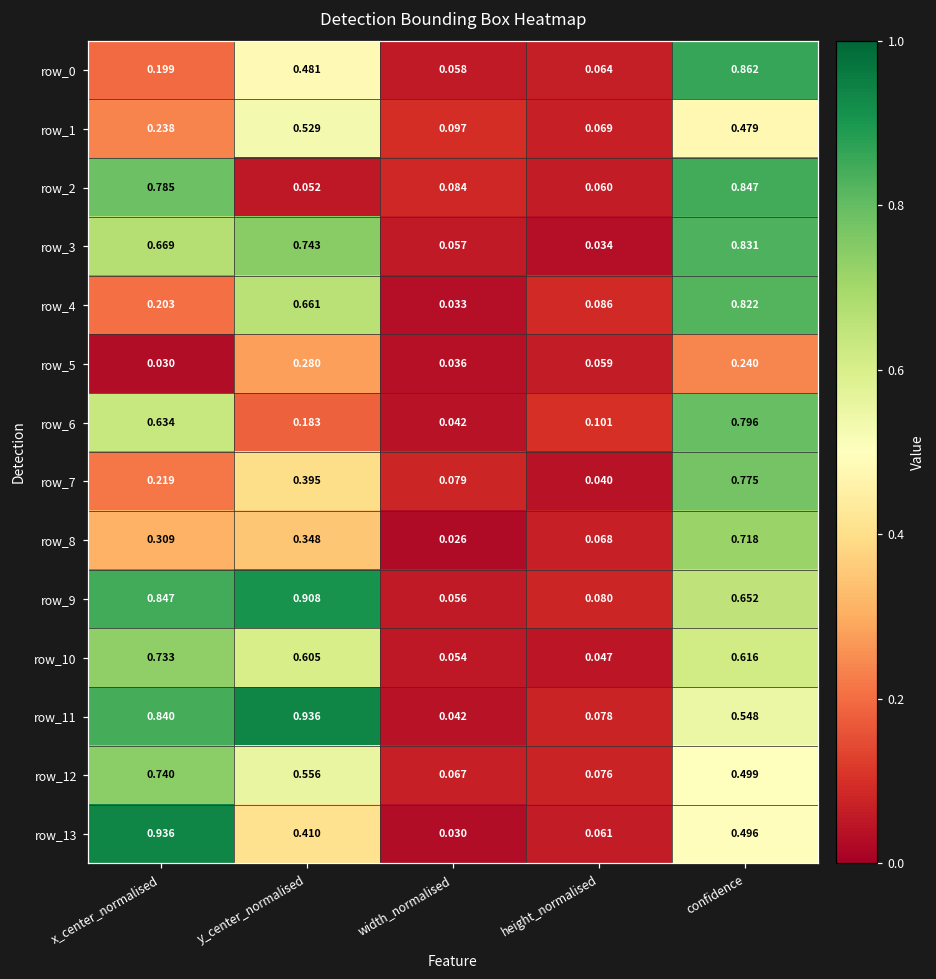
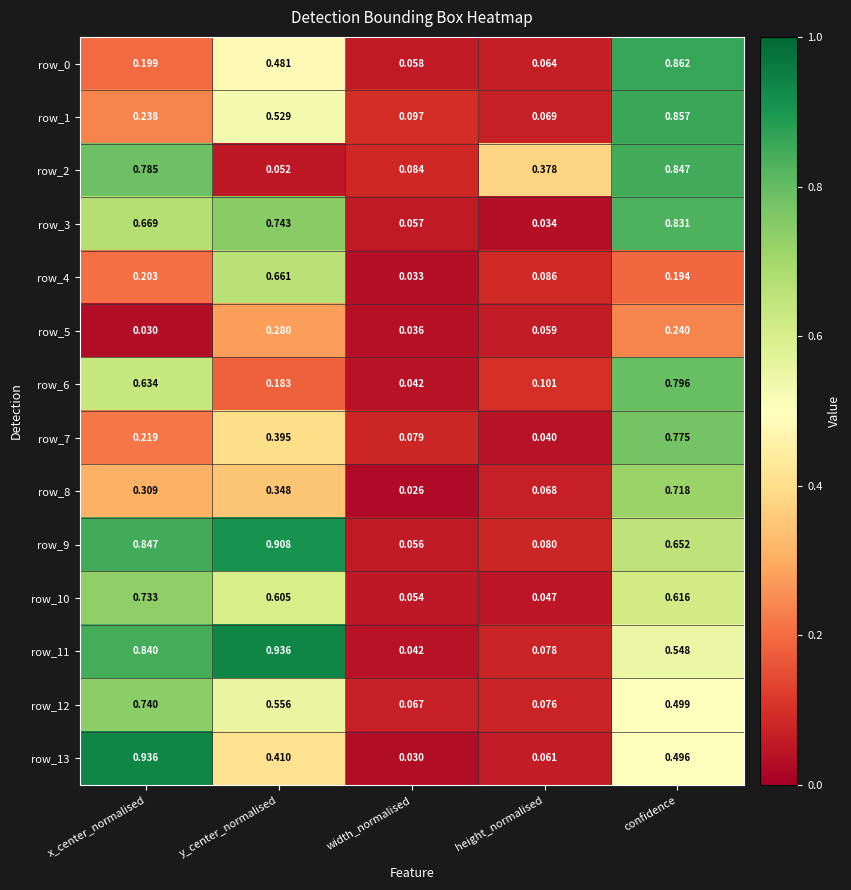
  {
    "row_0": {
      "x_center_normalised": 0.199,
      "y_center_normalised": 0.481,
      "width_normalised": 0.058,
      "height_normalised": 0.064,
      "confidence": 0.862
    },
    "row_1": {
      "x_center_normalised": 0.238,
      "y_center_normalised": 0.529,
      "width_normalised": 0.097,
      "height_normalised": 0.069,
-     "confidence": 0.479
+     "confidence": 0.857
    },
    "row_2": {
      "x_center_normalised": 0.785,
      "y_center_normalised": 0.052,
      "width_normalised": 0.084,
-     "height_normalised": 0.060,
+     "height_normalised": 0.378,
      "confidence": 0.847
    },
    "row_3": {
      "x_center_normalised": 0.669,
      "y_center_normalised": 0.743,
      "width_normalised": 0.057,
      "height_normalised": 0.034,
      "confidence": 0.831
    },
    "row_4": {
      "x_center_normalised": 0.203,
      "y_center_normalised": 0.661,
      "width_normalised": 0.033,
      "height_normalised": 0.086,
-     "confidence": 0.822
+     "confidence": 0.194
    },
    "row_5": {
      "x_center_normalised": 0.030,
      "y_center_normalised": 0.280,
      "width_normalised": 0.036,
      "height_normalised": 0.059,
      "confidence": 0.240
    },
    "row_6": {
      "x_center_normalised": 0.634,
      "y_center_normalised": 0.183,
      "width_normalised": 0.042,
      "height_normalised": 0.101,
      "confidence": 0.796
    },
    "row_7": {
      "x_center_normalised": 0.219,
      "y_center_normalised": 0.395,
      "width_normalised": 0.079,
      "height_normalised": 0.040,
      "confidence": 0.775
    },
    "row_8": {
      "x_center_normalised": 0.309,
      "y_center_normalised": 0.348,
      "width_normalised": 0.026,
      "height_normalised": 0.068,
      "confidence": 0.718
    },
    "row_9": {
      "x_center_normalised": 0.847,
      "y_center_normalised": 0.908,
      "width_normalised": 0.056,
      "height_normalised": 0.080,
      "confidence": 0.652
    },
    "row_10": {
      "x_center_normalised": 0.733,
      "y_center_normalised": 0.605,
      "width_normalised": 0.054,
      "height_normalised": 0.047,
      "confidence": 0.616
    },
    "row_11": {
      "x_center_normalised": 0.840,
      "y_center_normalised": 0.936,
      "width_normalised": 0.042,
      "height_normalised": 0.078,
      "confidence": 0.548
    },
    "row_12": {
      "x_center_normalised": 0.740,
      "y_center_normalised": 0.556,
      "width_normalised": 0.067,
      "height_normalised": 0.076,
      "confidence": 0.499
    },
    "row_13": {
      "x_center_normalised": 0.936,
      "y_center_normalised": 0.410,
      "width_normalised": 0.030,
      "height_normalised": 0.061,
      "confidence": 0.496
    }
  }
